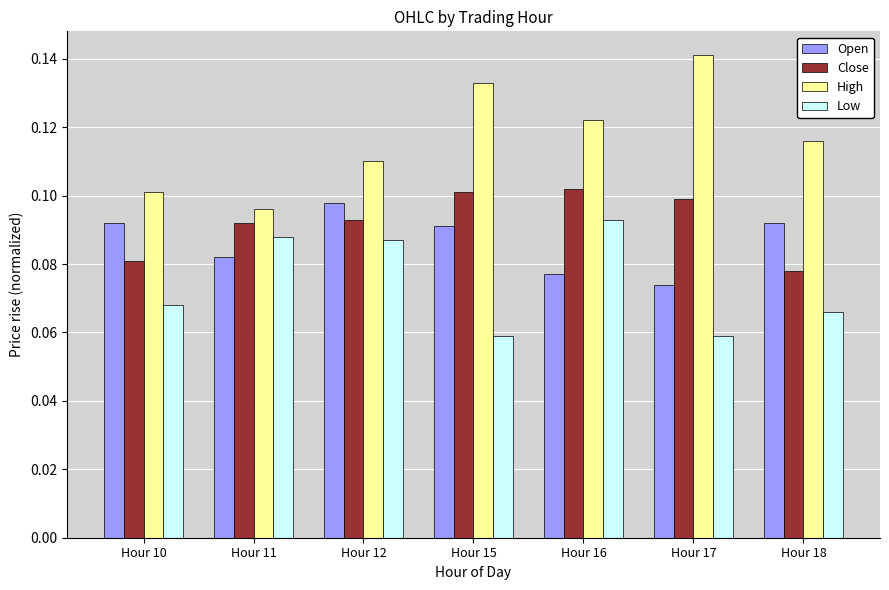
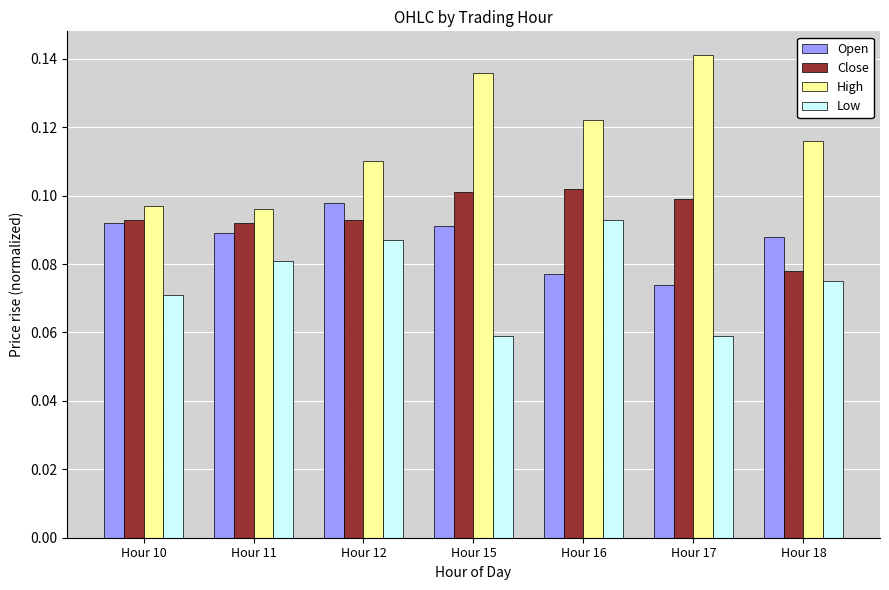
  {
    "Open": {
      "Hour 10": 0.092,
-     "Hour 11": 0.082,
+     "Hour 11": 0.089,
      "Hour 12": 0.098,
      "Hour 15": 0.091,
      "Hour 16": 0.077,
      "Hour 17": 0.074,
-     "Hour 18": 0.092
+     "Hour 18": 0.088
    },
    "Close": {
-     "Hour 10": 0.081,
+     "Hour 10": 0.093,
      "Hour 11": 0.092,
      "Hour 12": 0.093,
      "Hour 15": 0.101,
      "Hour 16": 0.102,
      "Hour 17": 0.099,
      "Hour 18": 0.078
    },
    "High": {
-     "Hour 10": 0.101,
+     "Hour 10": 0.097,
      "Hour 11": 0.096,
      "Hour 12": 0.110,
-     "Hour 15": 0.133,
+     "Hour 15": 0.136,
      "Hour 16": 0.122,
      "Hour 17": 0.141,
      "Hour 18": 0.116
    },
    "Low": {
-     "Hour 10": 0.068,
-     "Hour 11": 0.088,
+     "Hour 10": 0.071,
+     "Hour 11": 0.081,
      "Hour 12": 0.087,
      "Hour 15": 0.059,
      "Hour 16": 0.093,
      "Hour 17": 0.059,
-     "Hour 18": 0.066
+     "Hour 18": 0.075
    }
  }
